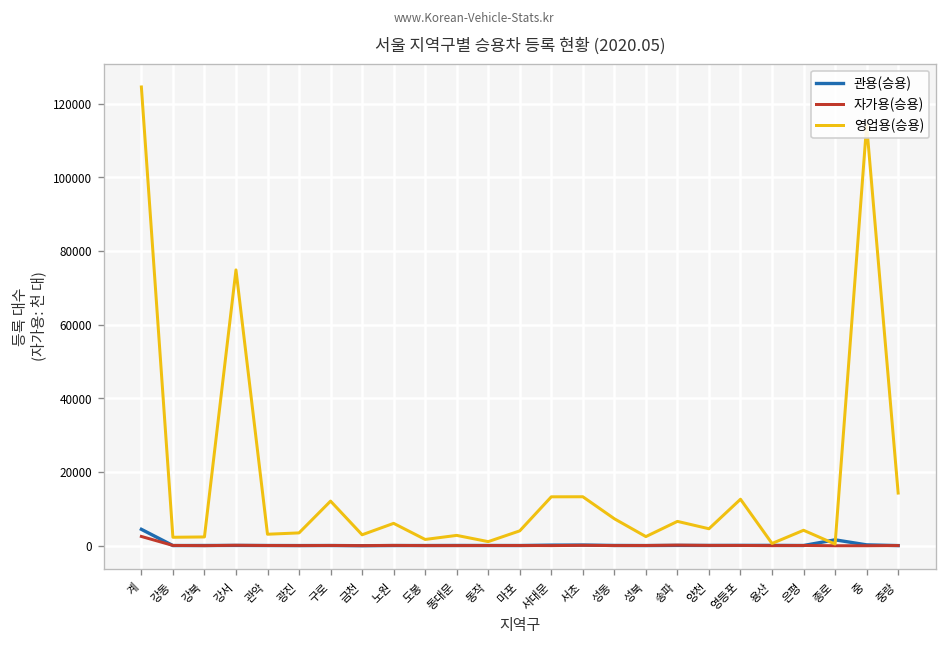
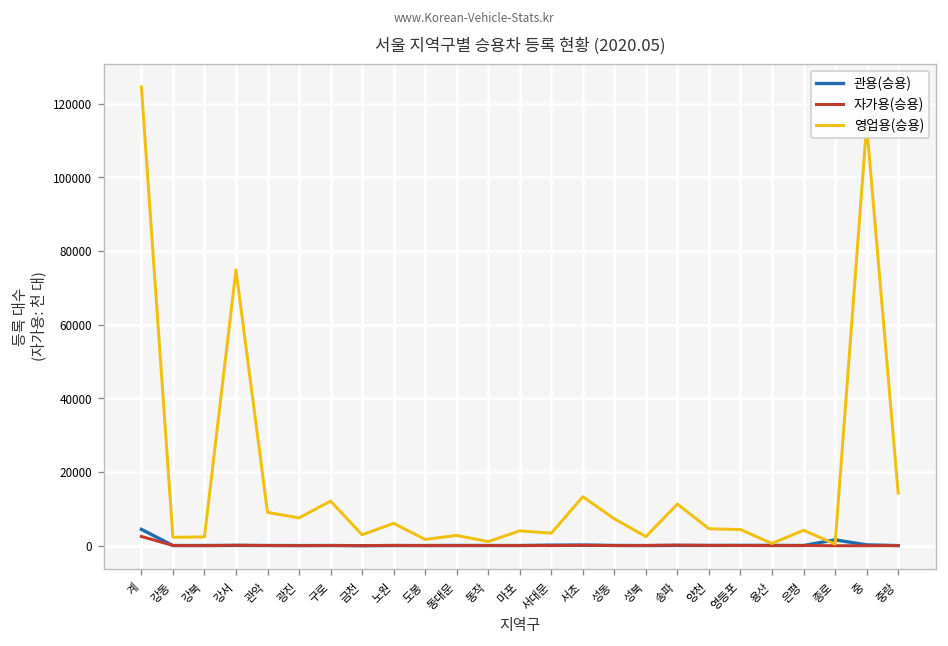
  {
    "관용(승용)": {
      "계": 4000,
      "종로": 2000
    },
    "자가용(승용)": {
      "계": 3000
    },
    "영업용(승용)": {
      "계": 125000,
      "강동": 2000,
      "강북": 2000,
      "강서": 75000,
-     "관악": 3000,
-     "광진": 4000,
+     "관악": 9000,
+     "광진": 8000,
      "구로": 12000,
      "금천": 3000,
      "노원": 6000,
      "도봉": 2000,
      "동대문": 3000,
      "동작": 1000,
      "마포": 4000,
-     "서대문": 13000,
+     "서대문": 3000,
      "서초": 13000,
      "성동": 7000,
      "성북": 3000,
-     "송파": 7000,
+     "송파": 11000,
      "양천": 5000,
-     "영등포": 13000,
+     "영등포": 4000,
      "은평": 4000,
      "중랑": 14000
    }
  }
